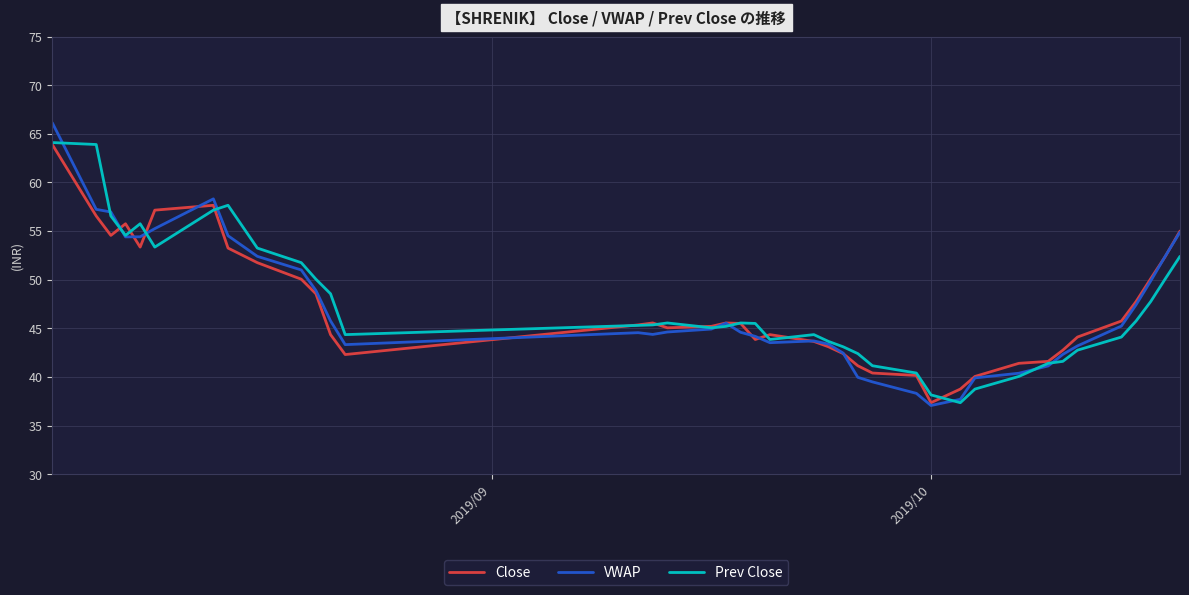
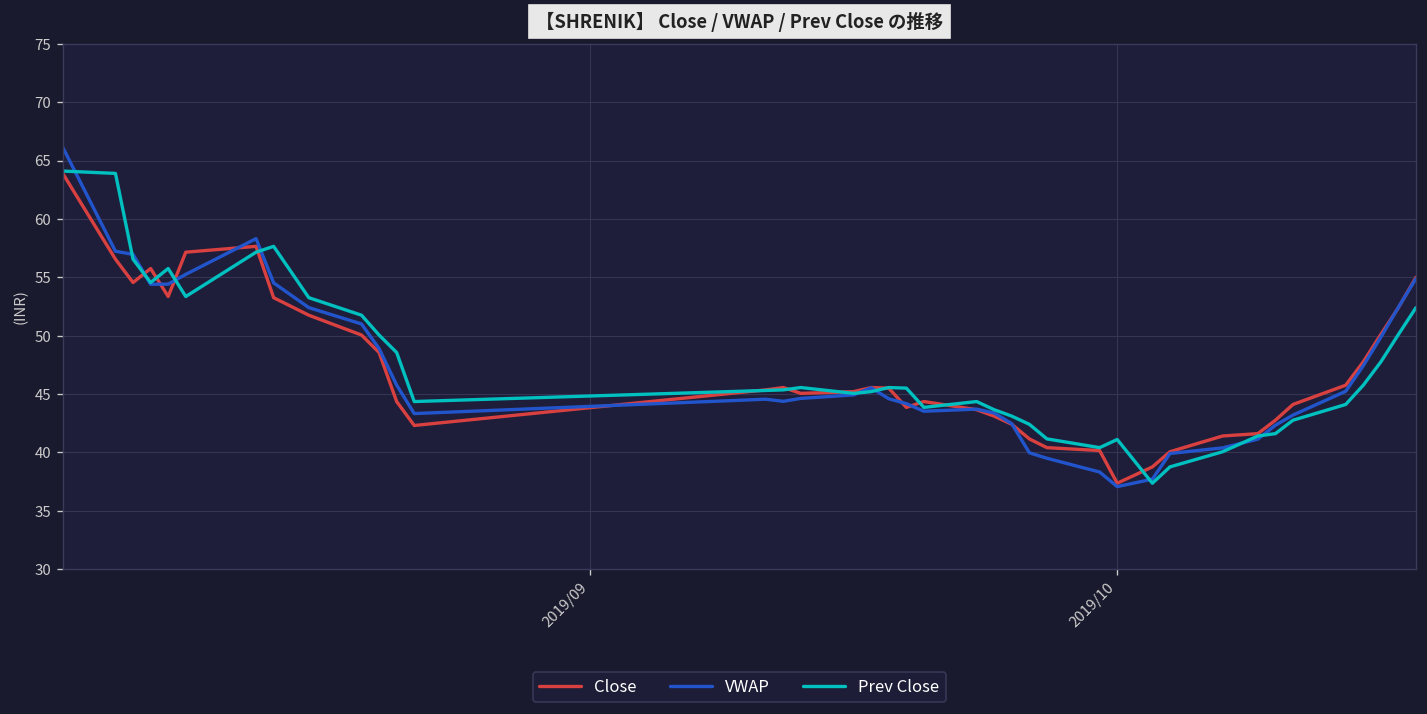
  {
    "Close": {
      "2019/10": 37
    },
    "VWAP": {
      "2019/10": 37
    },
    "Prev Close": {
-     "2019/10": 38
+     "2019/10": 41
    }
  }
